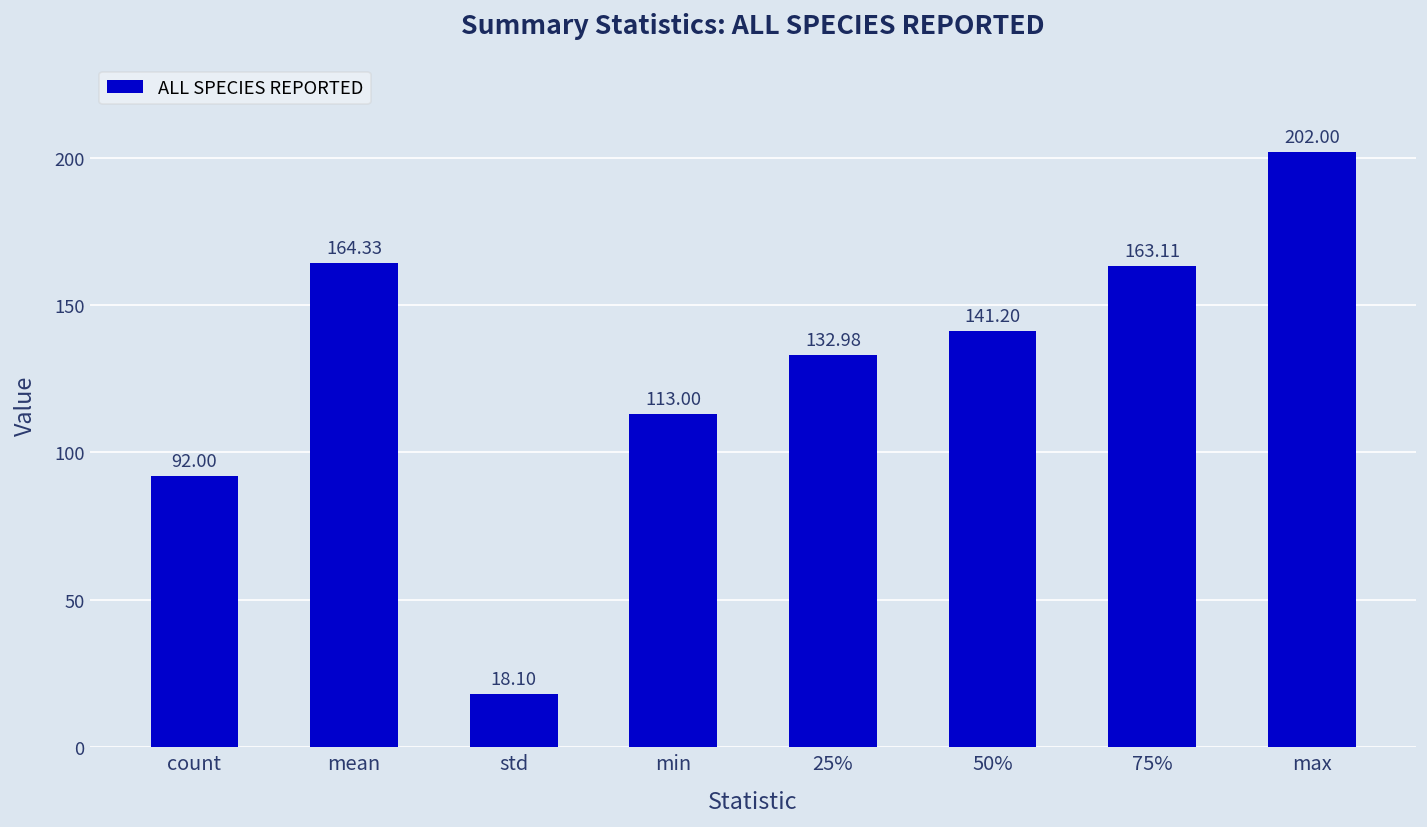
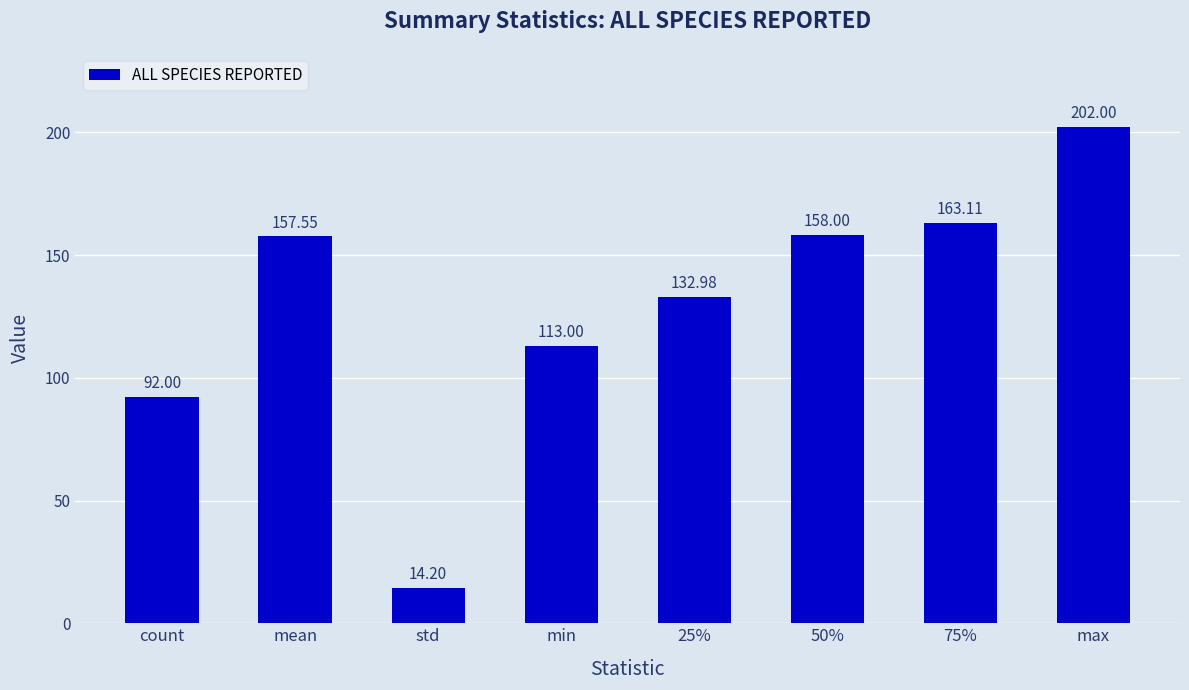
  {
    "count": 92.00,
-   "mean": 164.33,
-   "std": 18.10,
+   "mean": 157.55,
+   "std": 14.20,
    "min": 113.00,
    "25%": 132.98,
-   "50%": 141.20,
+   "50%": 158.00,
    "75%": 163.11,
    "max": 202.00
  }
